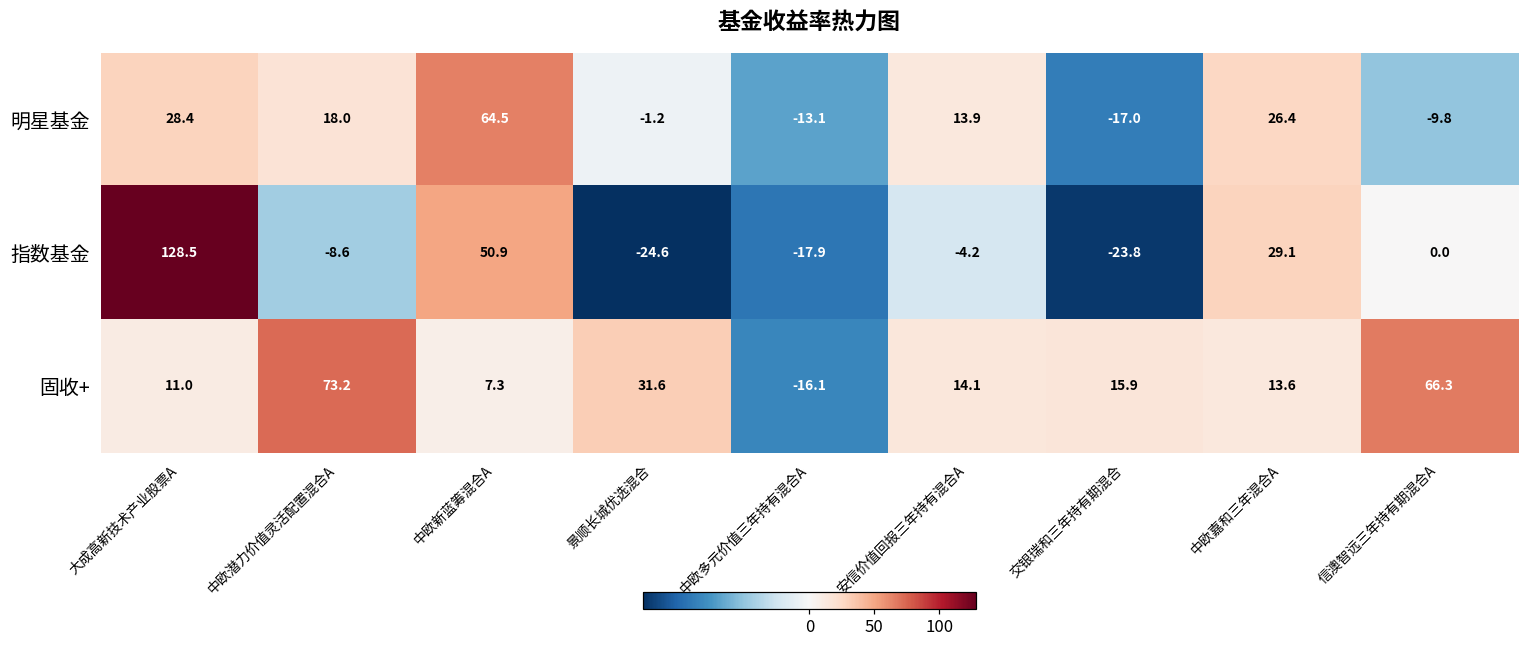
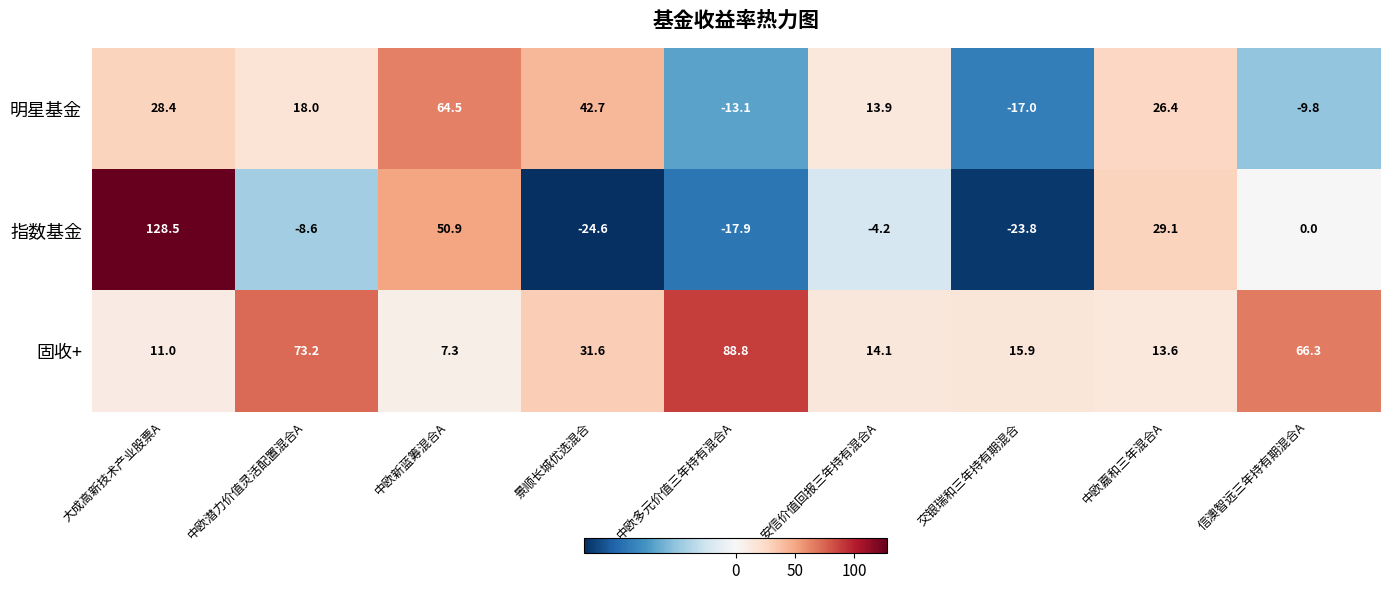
  {
    "明星基金": {
      "大成高新技术产业股票A": 28.4,
      "中欧潜力价值灵活配置混合A": 18.0,
      "中欧新蓝筹混合A": 64.5,
-     "景顺长城优选混合": -1.2,
+     "景顺长城优选混合": 42.7,
      "中欧多元价值三年持有混合A": -13.1,
      "安信价值回报三年持有混合A": 13.9,
      "交银瑞和三年持有期混合": -17.0,
      "中欧嘉和三年混合A": 26.4,
      "信澳智远三年持有期混合A": -9.8
    },
    "指数基金": {
      "大成高新技术产业股票A": 128.5,
      "中欧潜力价值灵活配置混合A": -8.6,
      "中欧新蓝筹混合A": 50.9,
      "景顺长城优选混合": -24.6,
      "中欧多元价值三年持有混合A": -17.9,
      "安信价值回报三年持有混合A": -4.2,
      "交银瑞和三年持有期混合": -23.8,
      "中欧嘉和三年混合A": 29.1,
      "信澳智远三年持有期混合A": 0.0
    },
    "固收+": {
      "大成高新技术产业股票A": 11.0,
      "中欧潜力价值灵活配置混合A": 73.2,
      "中欧新蓝筹混合A": 7.3,
      "景顺长城优选混合": 31.6,
-     "中欧多元价值三年持有混合A": -16.1,
+     "中欧多元价值三年持有混合A": 88.8,
      "安信价值回报三年持有混合A": 14.1,
      "交银瑞和三年持有期混合": 15.9,
      "中欧嘉和三年混合A": 13.6,
      "信澳智远三年持有期混合A": 66.3
    }
  }
